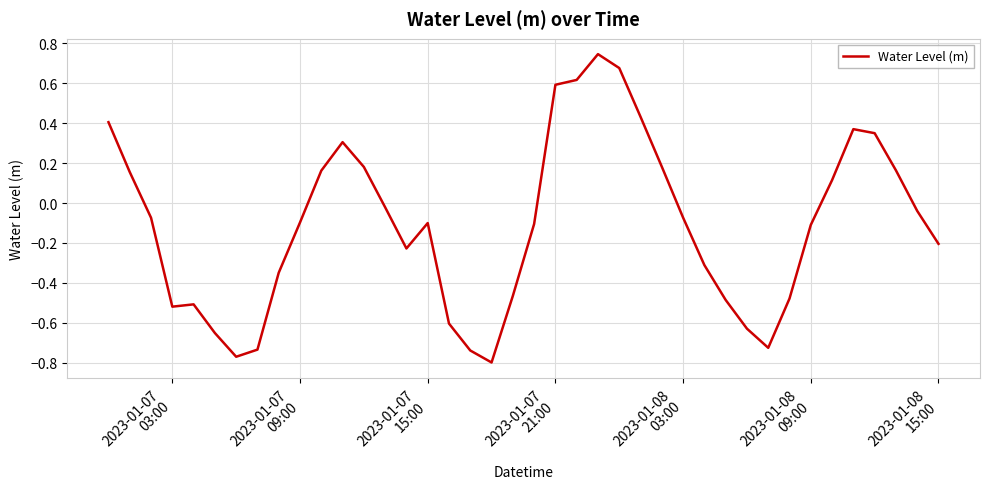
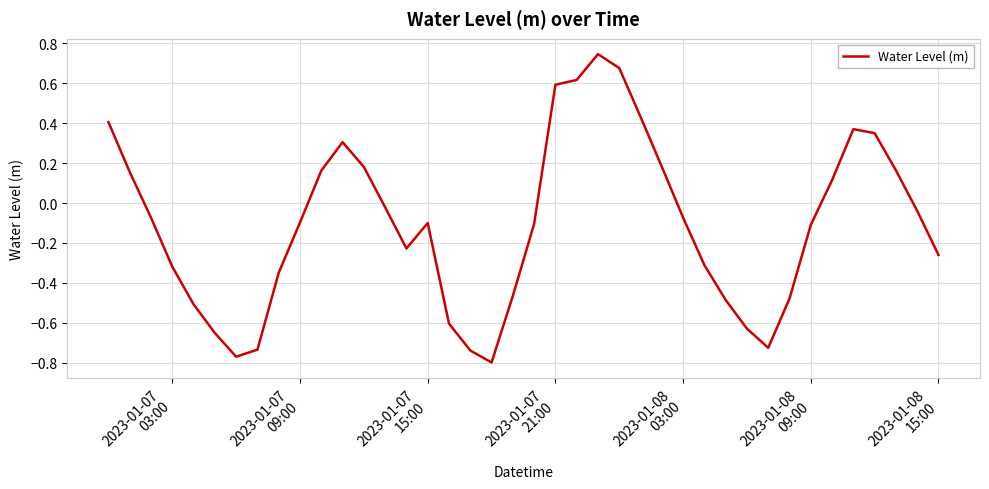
  {
-   "2023-01-07 03:00": -0.52,
+   "2023-01-07 03:00": -0.32,
    "2023-01-07 09:00": -0.10,
    "2023-01-07 15:00": -0.10,
    "2023-01-07 21:00": 0.59,
    "2023-01-08 03:00": -0.07,
    "2023-01-08 09:00": -0.11,
-   "2023-01-08 15:00": -0.20
+   "2023-01-08 15:00": -0.26
  }
